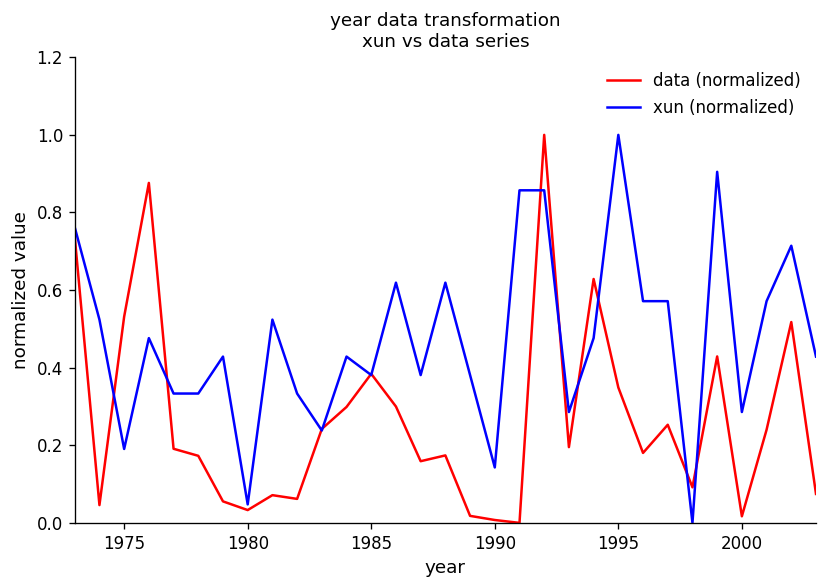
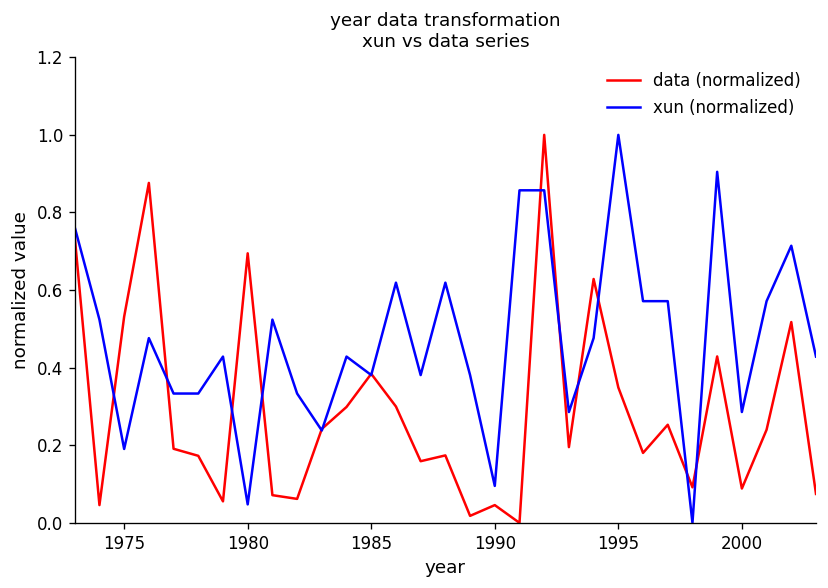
  {
    "data (normalized)": {
      "1975": 0.53,
-     "1980": 0.03,
-     "1990": 0.01,
+     "1980": 0.69,
+     "1990": 0.05,
      "1995": 0.35,
-     "2000": 0.02
+     "2000": 0.09
    },
    "xun (normalized)": {
      "1975": 0.19,
      "1980": 0.05,
-     "1990": 0.14,
+     "1990": 0.10,
      "1995": 1.00,
      "2000": 0.29
    }
  }
